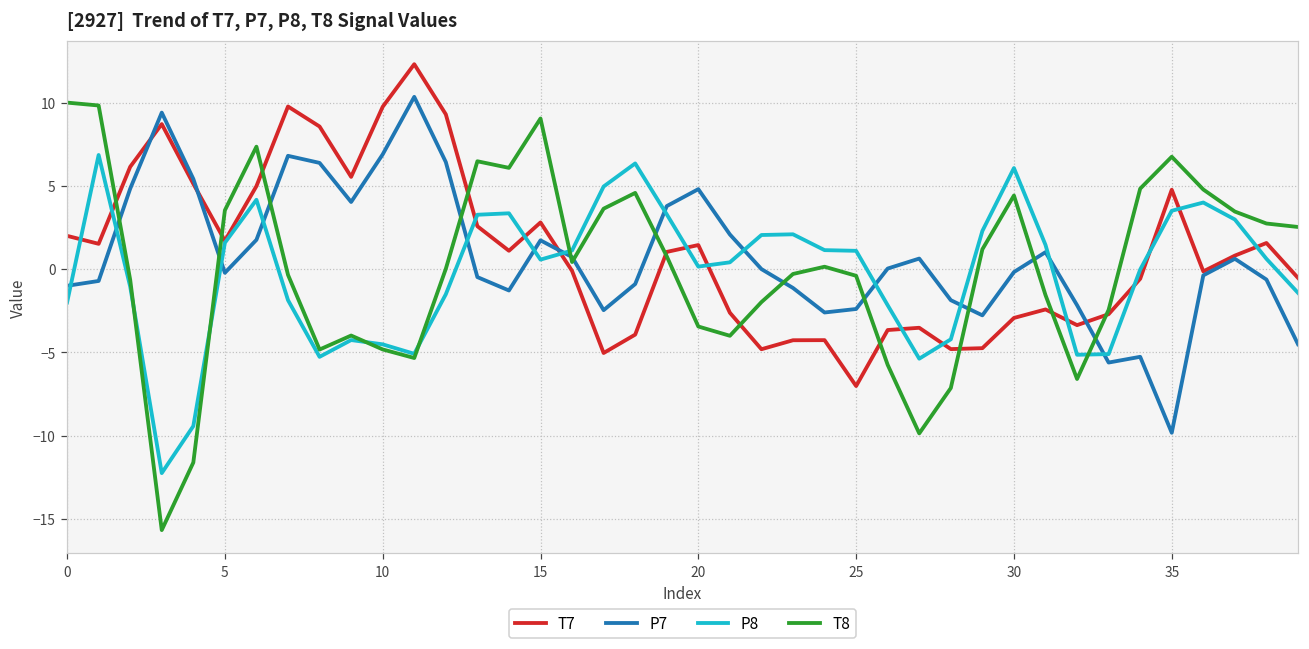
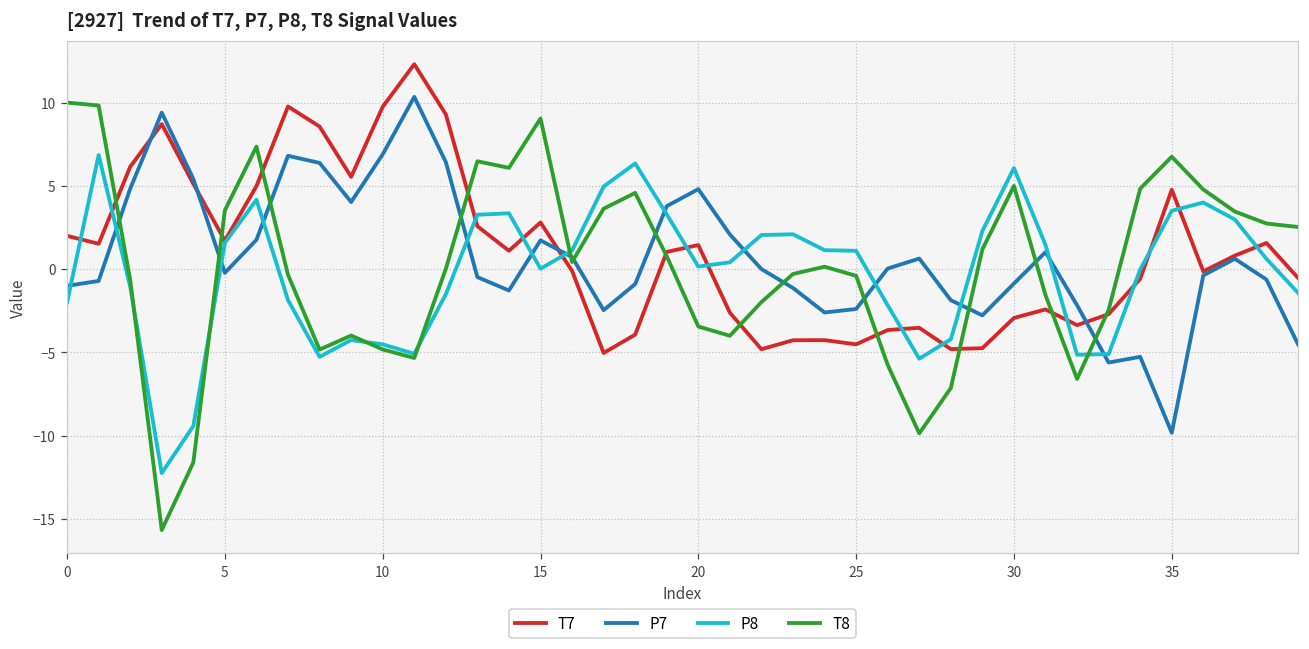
  {
    "T7": {
      "0": 2.0,
      "10": 9.7,
      "15": 2.8,
      "20": 1.4,
-     "25": -7.0,
+     "25": -4.5,
      "30": -2.9,
      "35": 4.8
    },
    "P7": {
      "0": -1.0,
      "5": -0.2,
      "10": 6.9,
      "15": 1.7,
      "20": 4.8,
      "25": -2.4,
-     "30": -0.2,
+     "30": -0.9,
      "35": -9.8
    },
    "P8": {
      "0": -2.0,
      "10": -4.5,
-     "15": 0.6,
+     "15": 0.0,
      "20": 0.2,
      "25": 1.1,
      "30": 6.1,
      "35": 3.5
    },
    "T8": {
      "0": 10.0,
      "5": 3.5,
      "10": -4.8,
      "15": 9.0,
      "20": -3.4,
      "25": -0.4,
-     "30": 4.4,
+     "30": 5.0,
      "35": 6.7
    }
  }
